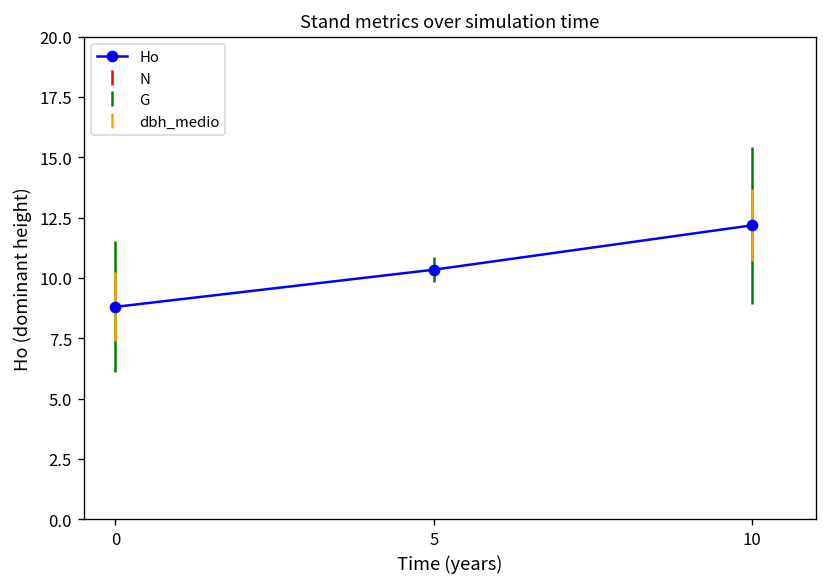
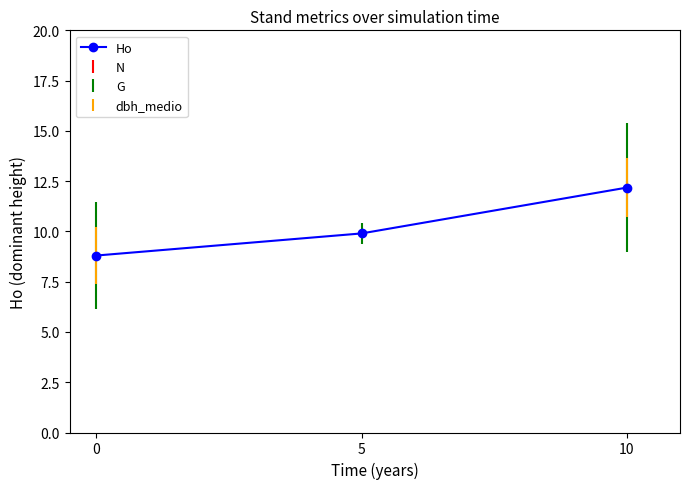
  {
    "0": 8.8,
-   "5": 10.3,
+   "5": 9.9,
    "10": 12.2
  }
